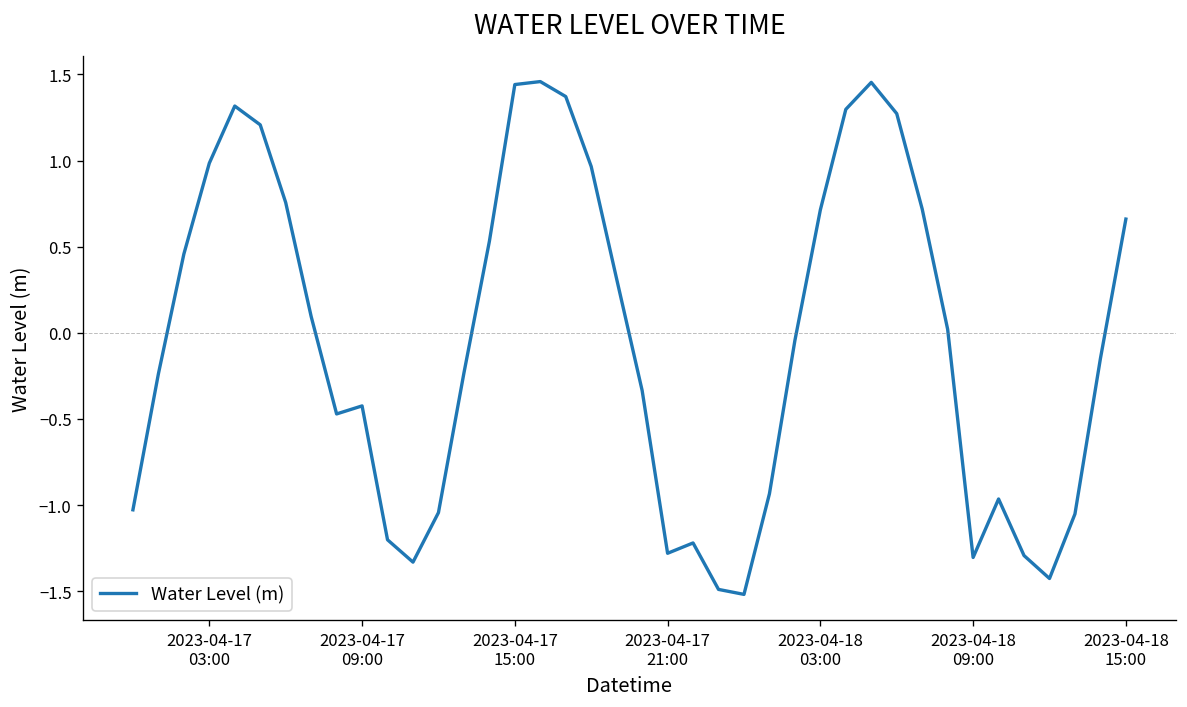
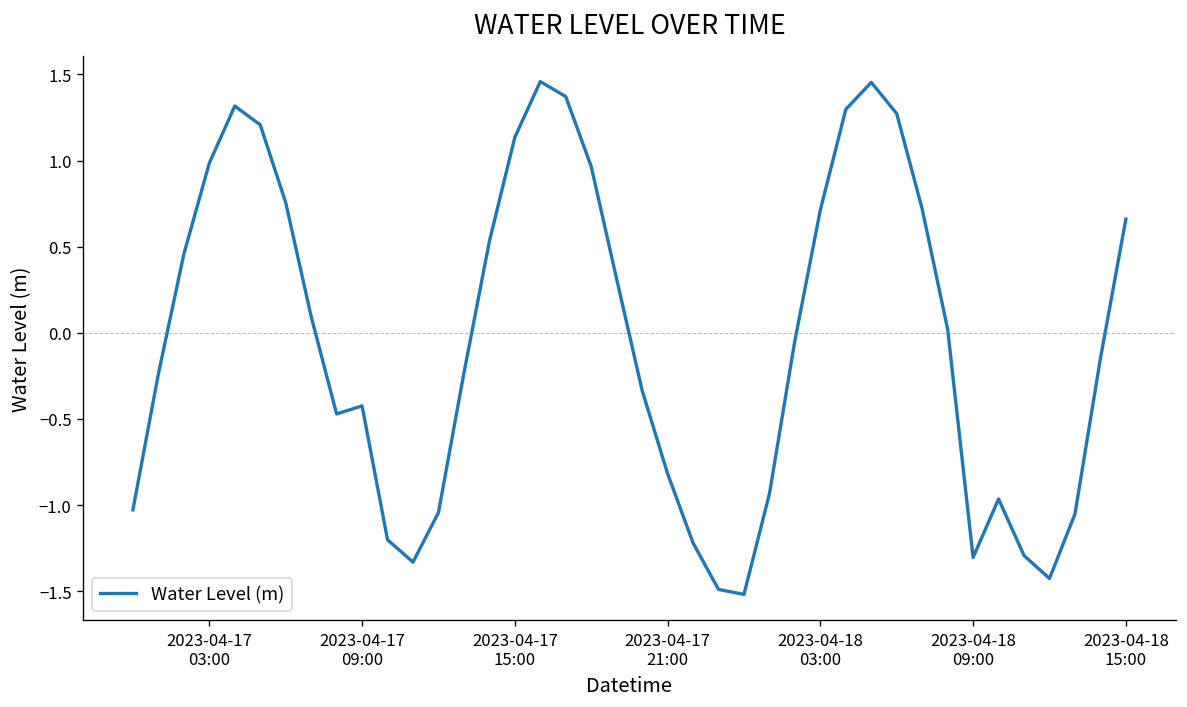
  {
    "2023-04-17 03:00": 0.98,
    "2023-04-17 09:00": -0.42,
-   "2023-04-17 15:00": 1.44,
-   "2023-04-17 21:00": -1.28,
+   "2023-04-17 15:00": 1.13,
+   "2023-04-17 21:00": -0.82,
    "2023-04-18 03:00": 0.71,
    "2023-04-18 09:00": -1.30,
    "2023-04-18 15:00": 0.66
  }
